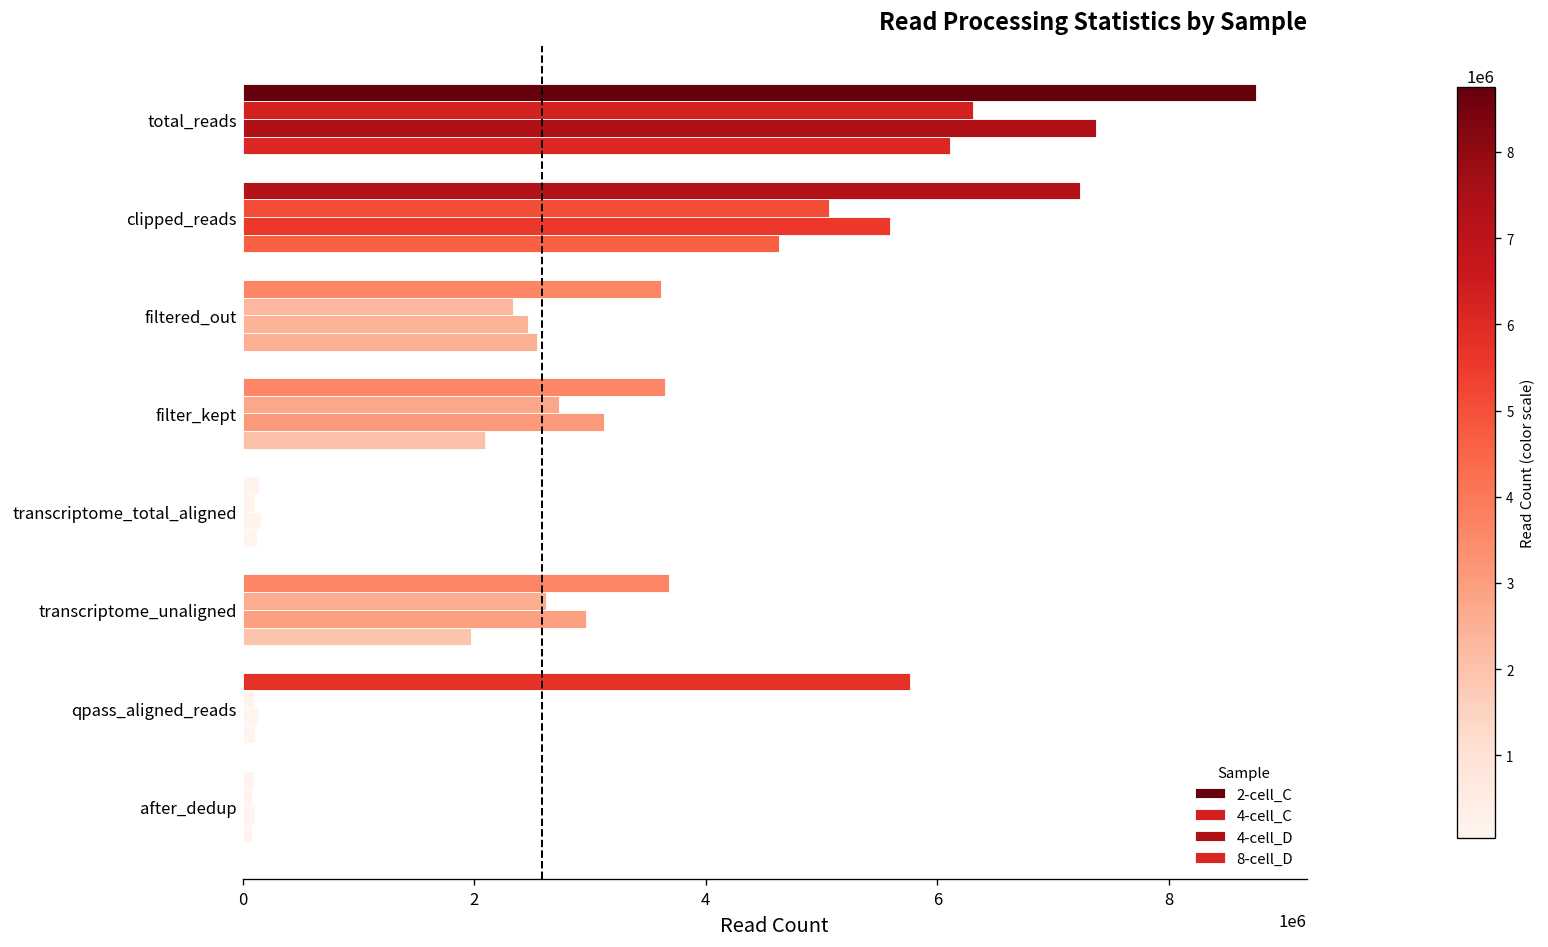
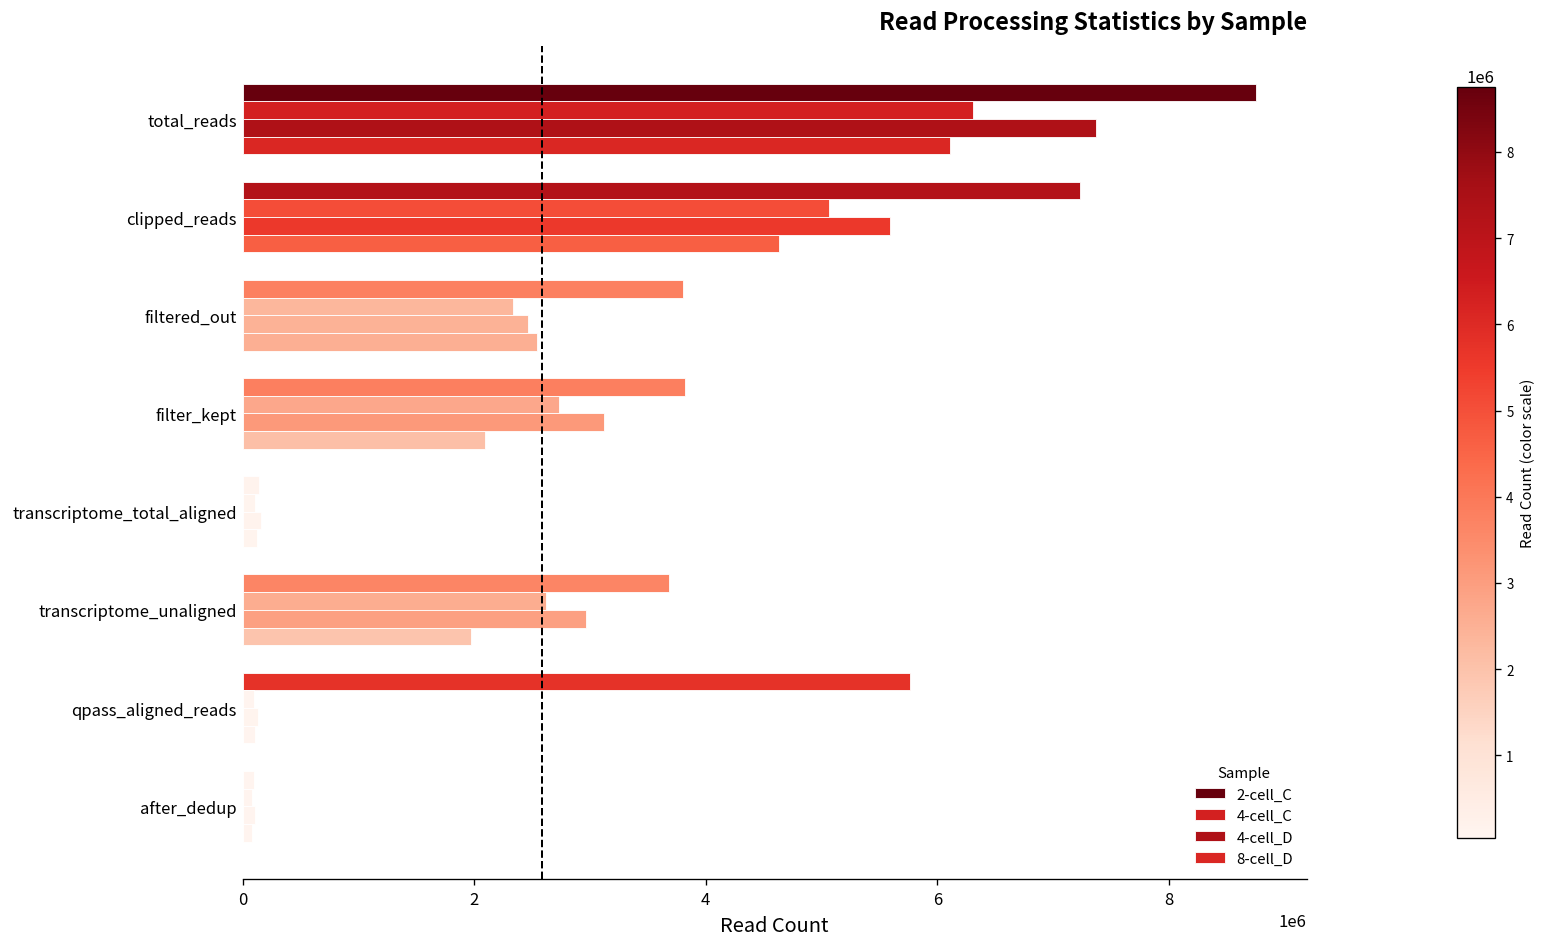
  {
    "2-cell_C": {
      "total_reads": 8800000,
      "clipped_reads": 7200000,
-     "filtered_out": 3600000,
-     "filter_kept": 3600000,
+     "filtered_out": 3800000,
+     "filter_kept": 3800000,
      "transcriptome_total_aligned": 100000,
      "transcriptome_unaligned": 3700000,
      "qpass_aligned_reads": 5800000,
      "after_dedup": 100000
    }
  }
